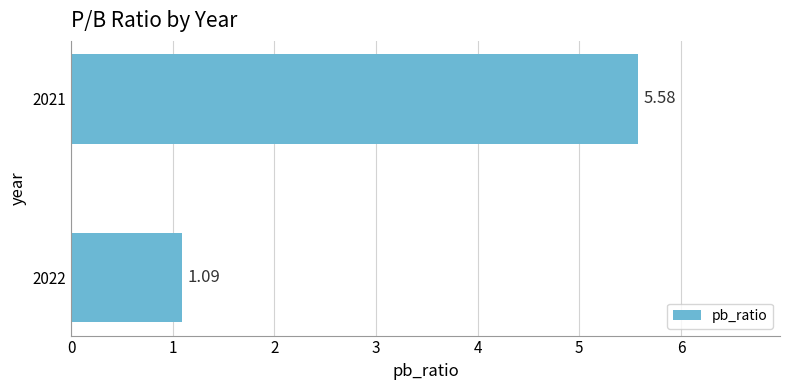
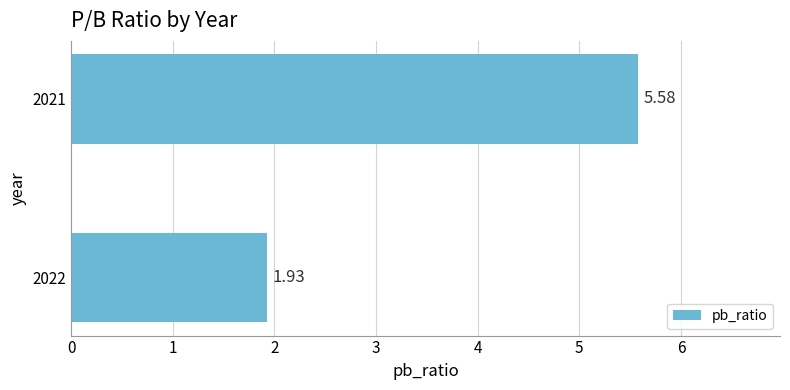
  {
    "2021": 5.58,
-   "2022": 1.09
+   "2022": 1.93
  }
